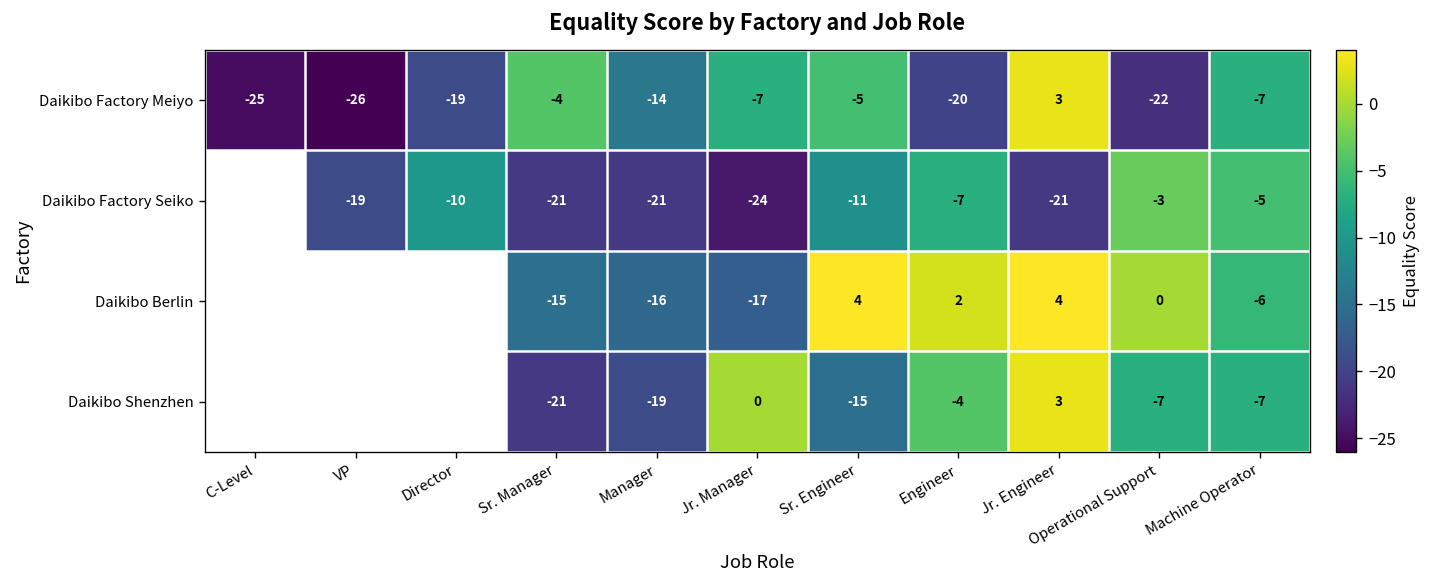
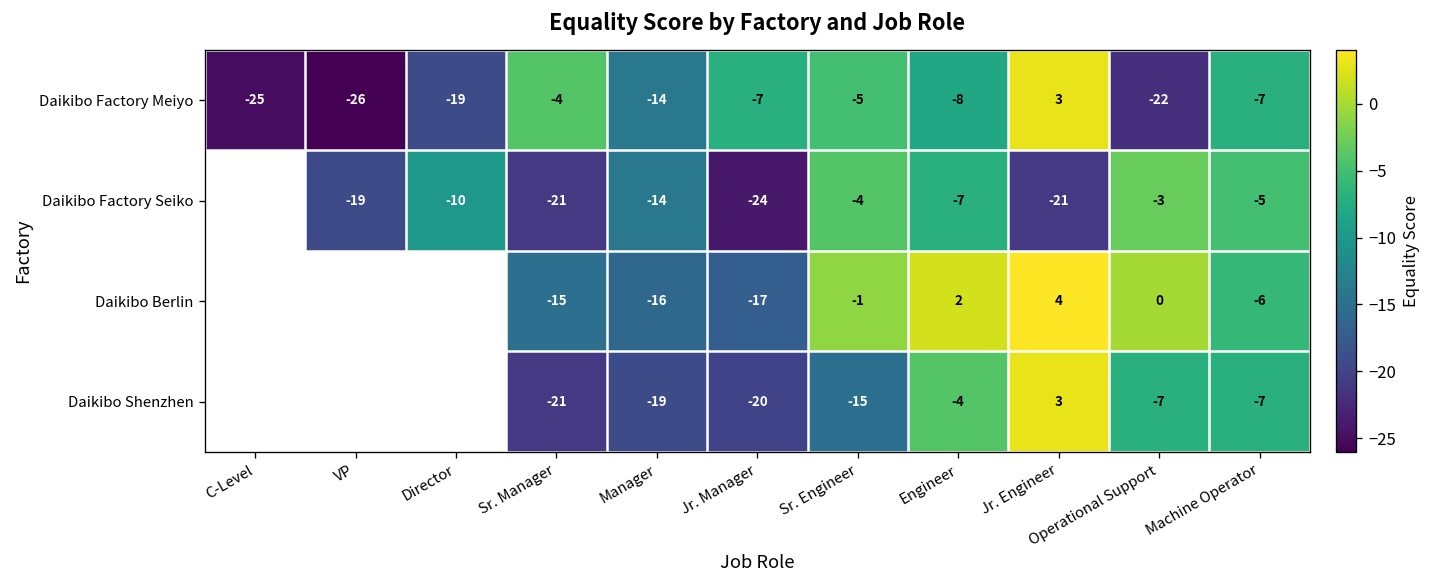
  {
    "Daikibo Factory Meiyo": {
      "C-Level": -25,
      "VP": -26,
      "Director": -19,
      "Sr. Manager": -4,
      "Manager": -14,
      "Jr. Manager": -7,
      "Sr. Engineer": -5,
-     "Engineer": -20,
+     "Engineer": -8,
      "Jr. Engineer": 3,
      "Operational Support": -22,
      "Machine Operator": -7
    },
    "Daikibo Factory Seiko": {
      "VP": -19,
      "Director": -10,
      "Sr. Manager": -21,
-     "Manager": -21,
+     "Manager": -14,
      "Jr. Manager": -24,
-     "Sr. Engineer": -11,
+     "Sr. Engineer": -4,
      "Engineer": -7,
      "Jr. Engineer": -21,
      "Operational Support": -3,
      "Machine Operator": -5
    },
    "Daikibo Berlin": {
      "Sr. Manager": -15,
      "Manager": -16,
      "Jr. Manager": -17,
-     "Sr. Engineer": 4,
+     "Sr. Engineer": -1,
      "Engineer": 2,
      "Jr. Engineer": 4,
      "Operational Support": 0,
      "Machine Operator": -6
    },
    "Daikibo Shenzhen": {
      "Sr. Manager": -21,
      "Manager": -19,
-     "Jr. Manager": 0,
+     "Jr. Manager": -20,
      "Sr. Engineer": -15,
      "Engineer": -4,
      "Jr. Engineer": 3,
      "Operational Support": -7,
      "Machine Operator": -7
    }
  }
